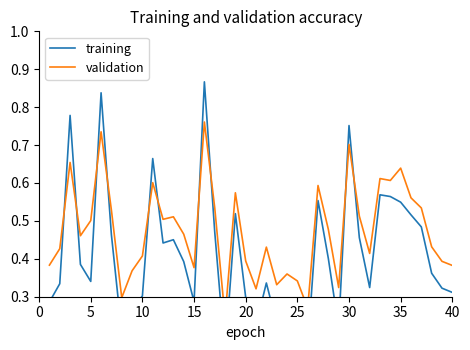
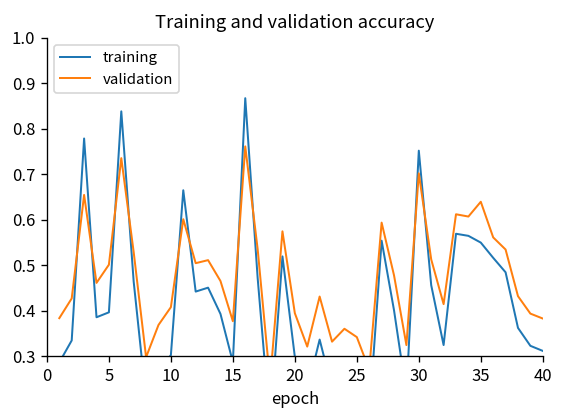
  {
    "training": {
-     "5": 0.34,
+     "5": 0.40,
      "10": 0.30,
      "20": 0.30,
      "30": 0.75,
      "35": 0.55,
      "40": 0.31
    },
    "validation": {
      "5": 0.50,
      "10": 0.41,
      "15": 0.38,
      "20": 0.39,
      "25": 0.34,
      "30": 0.70,
      "35": 0.64,
      "40": 0.38
    }
  }
